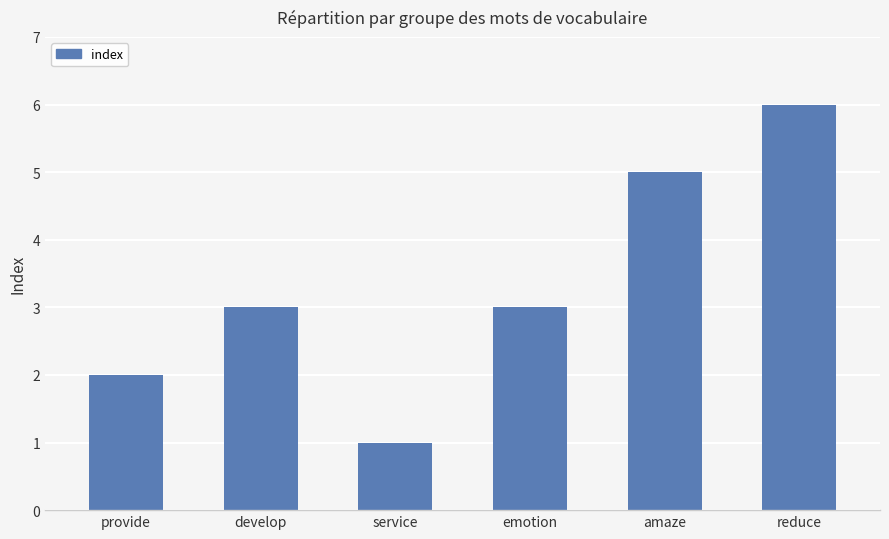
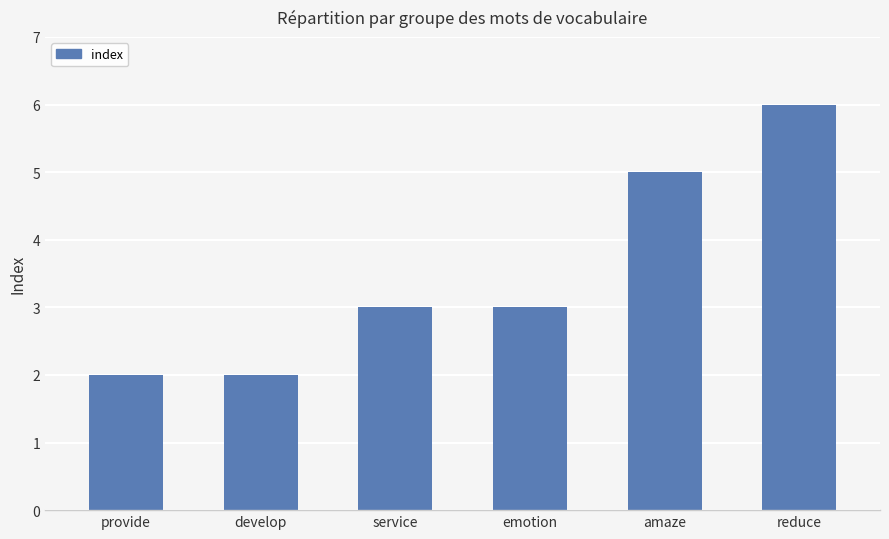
  {
    "provide": 2,
-   "develop": 3,
-   "service": 1,
+   "develop": 2,
+   "service": 3,
    "emotion": 3,
    "amaze": 5,
    "reduce": 6
  }
